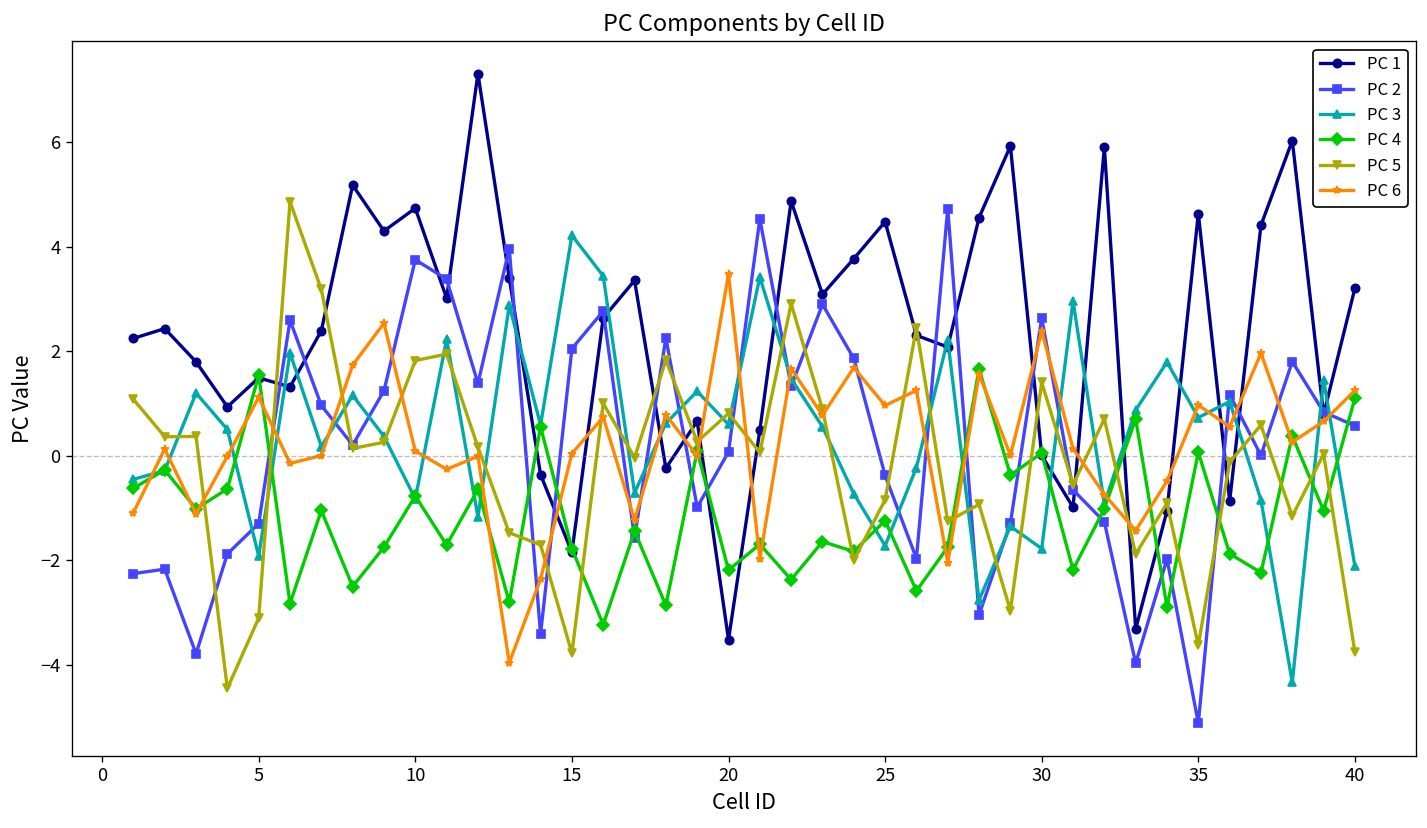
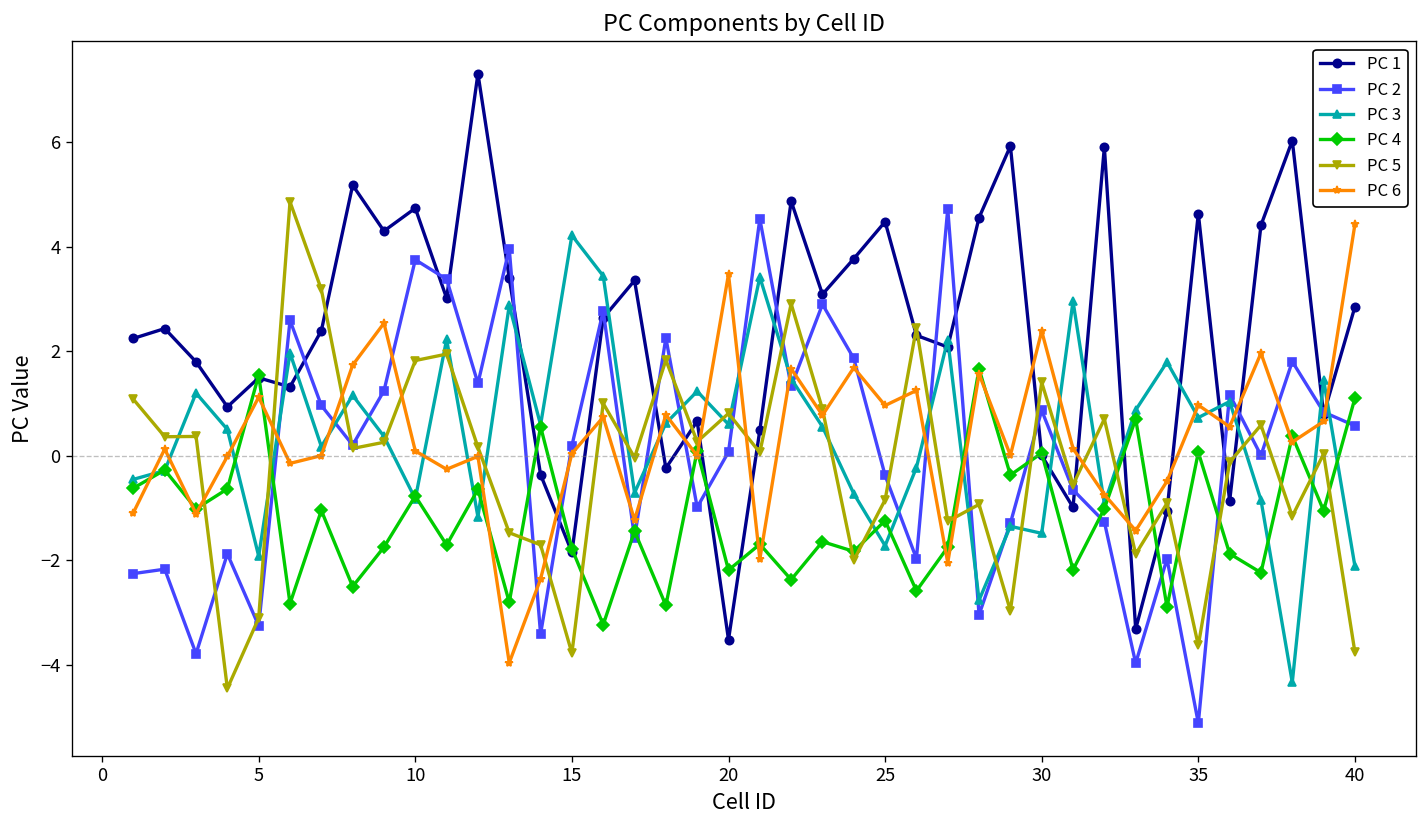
  {
    "PC 1": {
      "10": 4.7,
      "15": -1.9,
      "20": -3.5,
      "25": 4.5,
      "35": 4.6,
-     "40": 3.2
+     "40": 2.8
    },
    "PC 2": {
-     "5": -1.3,
+     "5": -3.3,
      "10": 3.7,
-     "15": 2.0,
+     "15": 0.2,
      "20": 0.1,
      "25": -0.4,
-     "30": 2.6,
+     "30": 0.9,
      "35": -5.1,
      "40": 0.6
    },
    "PC 3": {
      "5": -1.9,
      "15": 4.2,
      "20": 0.6,
      "25": -1.7,
-     "30": -1.8,
+     "30": -1.5,
      "35": 0.7,
      "40": -2.1
    },
    "PC 4": {
      "15": -1.8,
      "20": -2.2,
      "25": -1.2,
      "35": 0.1,
      "40": 1.1
    },
    "PC 5": {
      "5": -3.1,
      "10": 1.8,
      "15": -3.8,
      "20": 0.8,
      "25": -0.8,
      "30": 1.4,
      "35": -3.6,
      "40": -3.8
    },
    "PC 6": {
      "5": 1.1,
      "10": 0.1,
      "15": 0.0,
      "20": 3.5,
      "25": 1.0,
      "30": 2.4,
      "35": 1.0,
-     "40": 1.2
+     "40": 4.4
    }
  }
